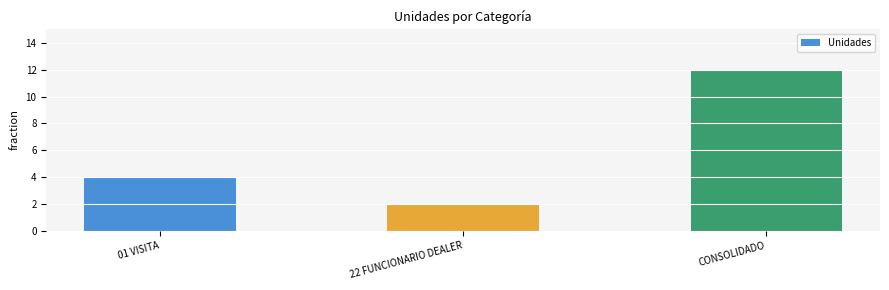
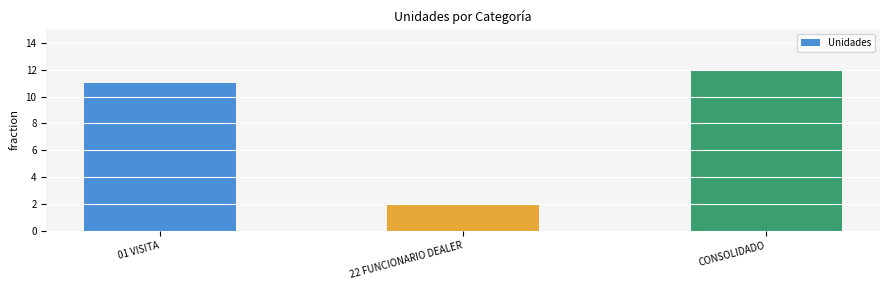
  {
-   "01 VISITA": 4,
+   "01 VISITA": 11,
    "22 FUNCIONARIO DEALER": 2,
    "CONSOLIDADO": 12
  }
